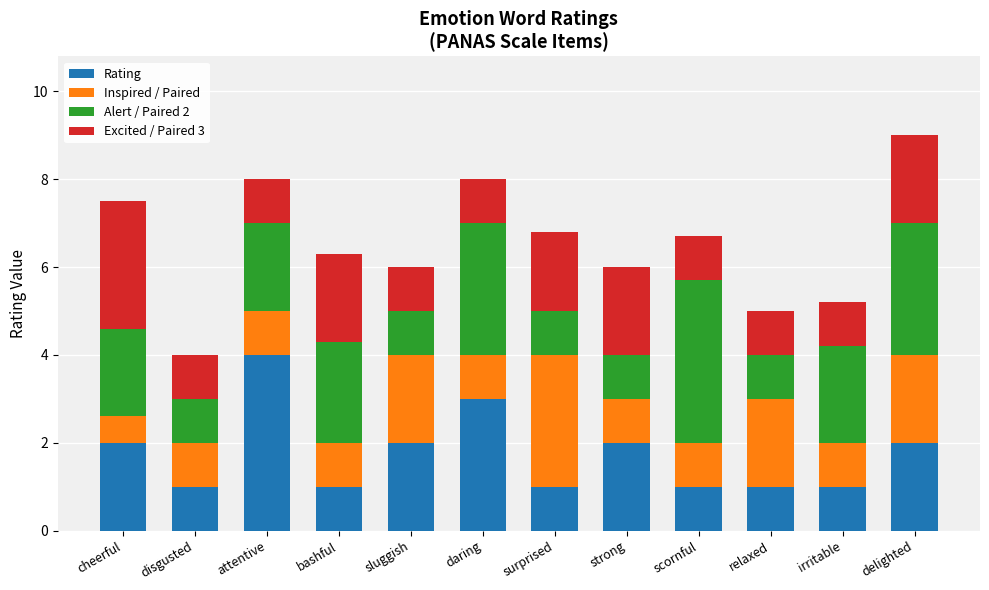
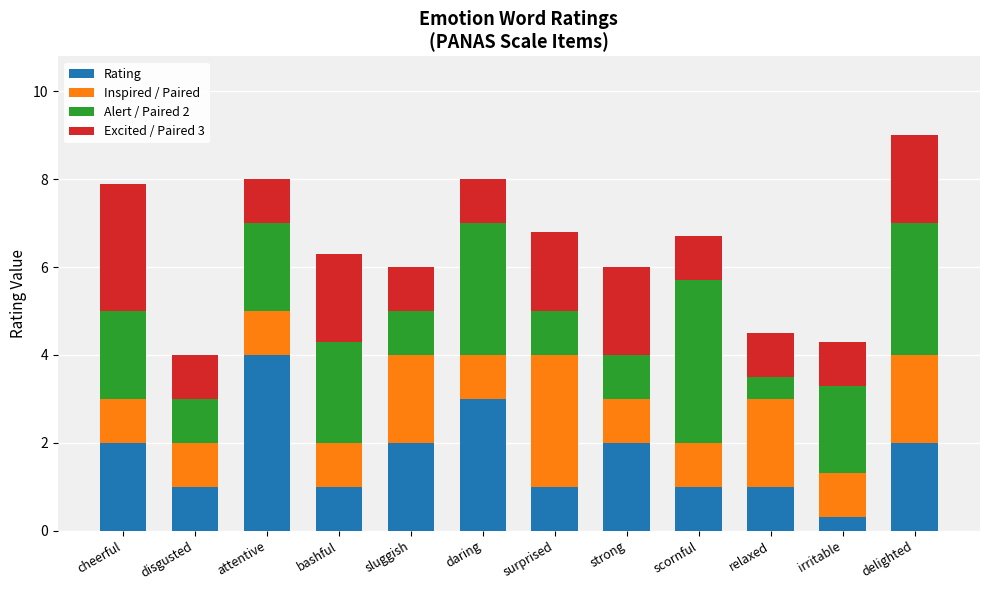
  {
    "Rating": {
      "cheerful": 2.0,
      "disgusted": 1.0,
      "attentive": 4.0,
      "bashful": 1.0,
      "sluggish": 2.0,
      "daring": 3.0,
      "surprised": 1.0,
      "strong": 2.0,
      "scornful": 1.0,
      "relaxed": 1.0,
-     "irritable": 1.0,
+     "irritable": 0.3,
      "delighted": 2.0
    },
    "Inspired / Paired": {
-     "cheerful": 0.6,
+     "cheerful": 1.0,
      "disgusted": 1.0,
      "attentive": 1.0,
      "bashful": 1.0,
      "sluggish": 2.0,
      "daring": 1.0,
      "surprised": 3.0,
      "strong": 1.0,
      "scornful": 1.0,
      "relaxed": 2.0,
      "irritable": 1.0,
      "delighted": 2.0
    },
    "Alert / Paired 2": {
      "cheerful": 2.0,
      "disgusted": 1.0,
      "attentive": 2.0,
      "bashful": 2.3,
      "sluggish": 1.0,
      "daring": 3.0,
      "surprised": 1.0,
      "strong": 1.0,
      "scornful": 3.7,
-     "relaxed": 1.0,
-     "irritable": 2.2,
+     "relaxed": 0.5,
+     "irritable": 2.0,
      "delighted": 3.0
    },
    "Excited / Paired 3": {
      "cheerful": 2.9,
      "disgusted": 1.0,
      "attentive": 1.0,
      "bashful": 2.0,
      "sluggish": 1.0,
      "daring": 1.0,
      "surprised": 1.8,
      "strong": 2.0,
      "scornful": 1.0,
      "relaxed": 1.0,
      "irritable": 1.0,
      "delighted": 2.0
    }
  }
